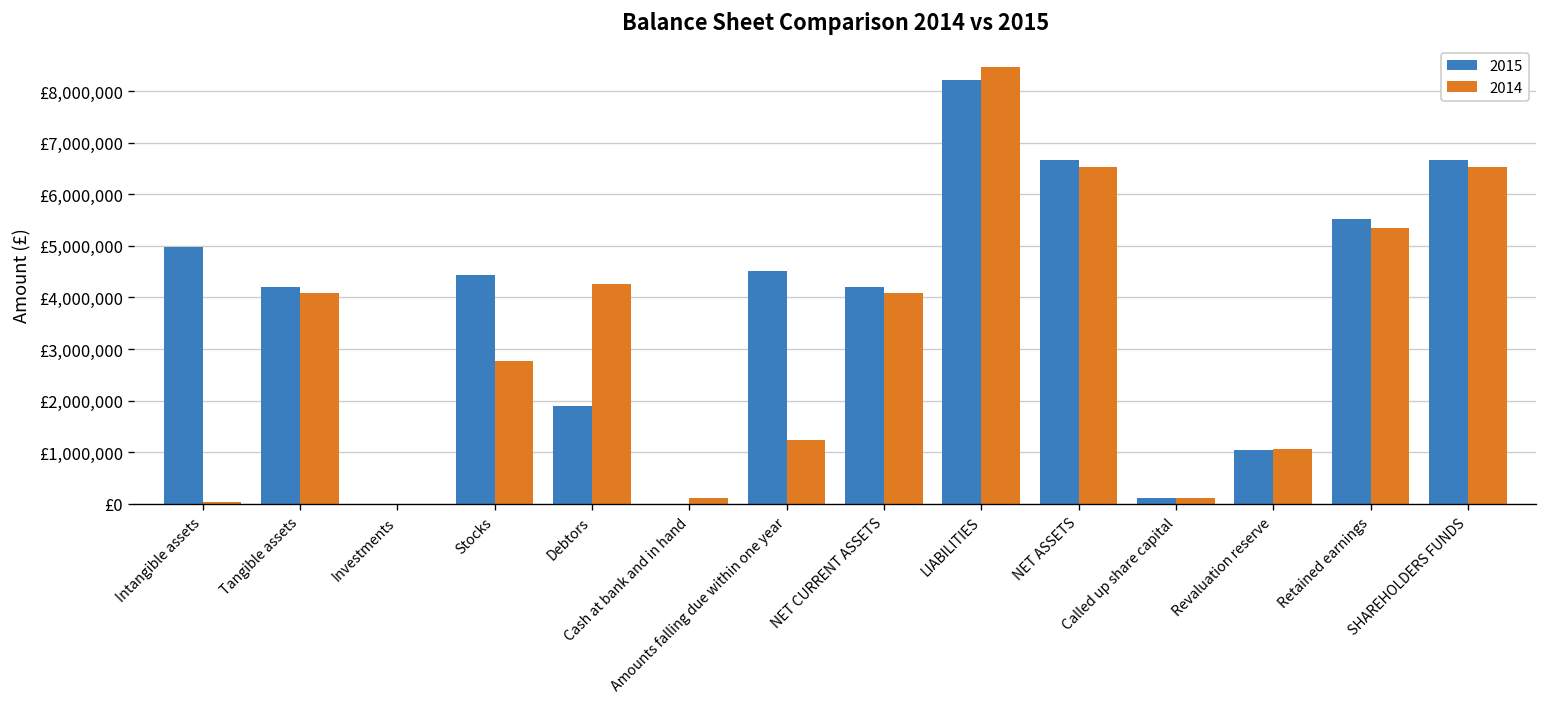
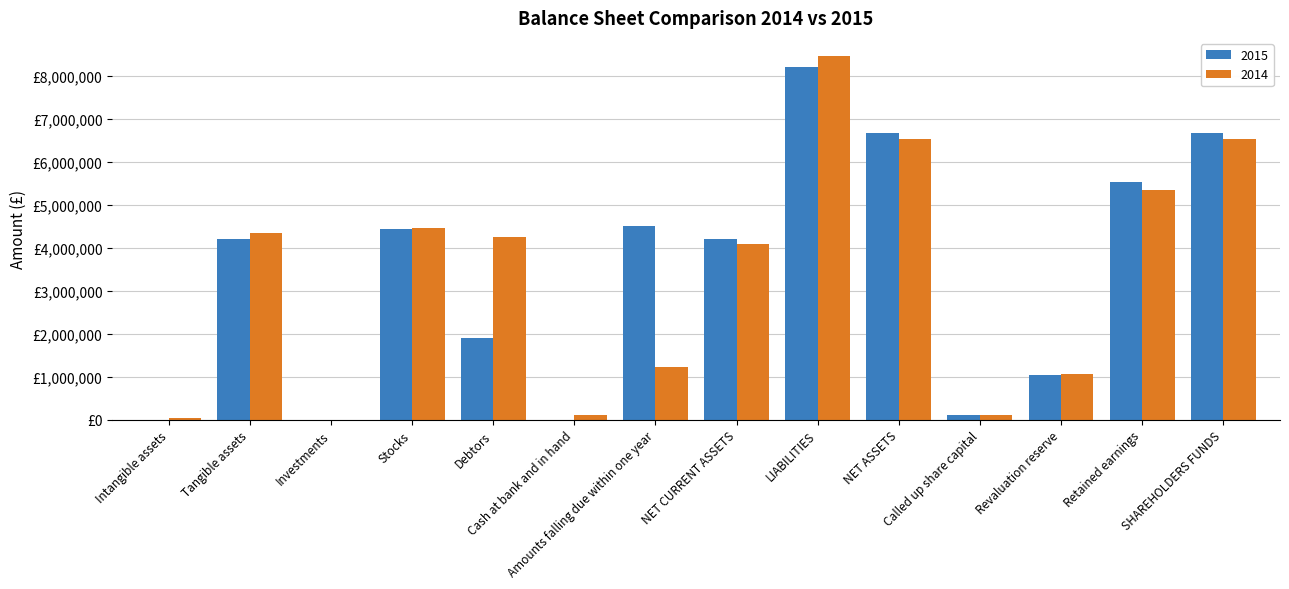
  {
    "2015": {
-     "Intangible assets": "£5,000,000",
+     "Intangible assets": "£0",
      "Tangible assets": "£4,200,000",
      "Stocks": "£4,400,000",
      "Debtors": "£1,900,000",
      "Amounts falling due within one year": "£4,500,000",
      "NET CURRENT ASSETS": "£4,200,000",
      "LIABILITIES": "£8,200,000",
      "NET ASSETS": "£6,700,000",
      "Called up share capital": "£100,000",
      "Revaluation reserve": "£1,000,000",
      "Retained earnings": "£5,500,000",
      "SHAREHOLDERS FUNDS": "£6,700,000"
    },
    "2014": {
-     "Tangible assets": "£4,100,000",
-     "Stocks": "£2,800,000",
+     "Tangible assets": "£4,300,000",
+     "Stocks": "£4,500,000",
      "Debtors": "£4,300,000",
      "Cash at bank and in hand": "£100,000",
      "Amounts falling due within one year": "£1,200,000",
      "NET CURRENT ASSETS": "£4,100,000",
      "LIABILITIES": "£8,500,000",
      "NET ASSETS": "£6,500,000",
      "Called up share capital": "£100,000",
      "Revaluation reserve": "£1,100,000",
      "Retained earnings": "£5,400,000",
      "SHAREHOLDERS FUNDS": "£6,500,000"
    }
  }
